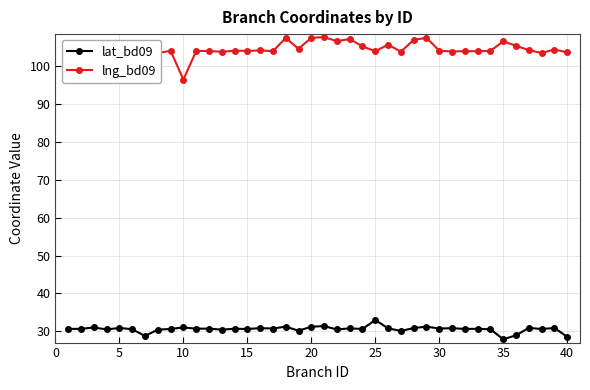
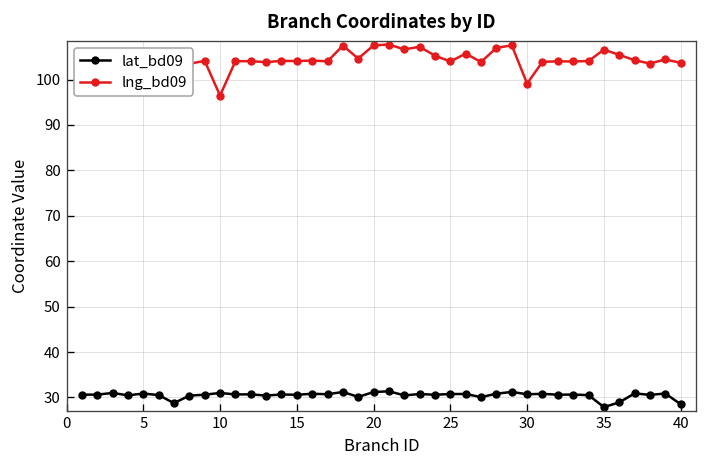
  {
    "lat_bd09": {
      "5": 31,
      "10": 31,
      "15": 31,
      "20": 31,
-     "25": 33,
+     "25": 31,
      "30": 31,
      "35": 28,
      "40": 29
    },
    "lng_bd09": {
      "10": 96,
      "15": 104,
      "20": 108,
      "25": 104,
-     "30": 104,
+     "30": 99,
      "35": 107,
      "40": 104
    }
  }
